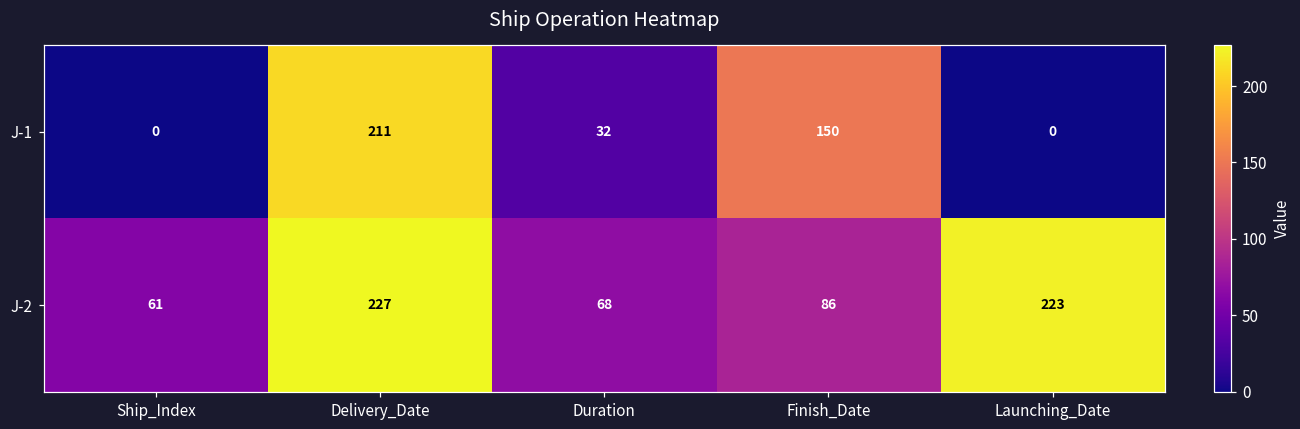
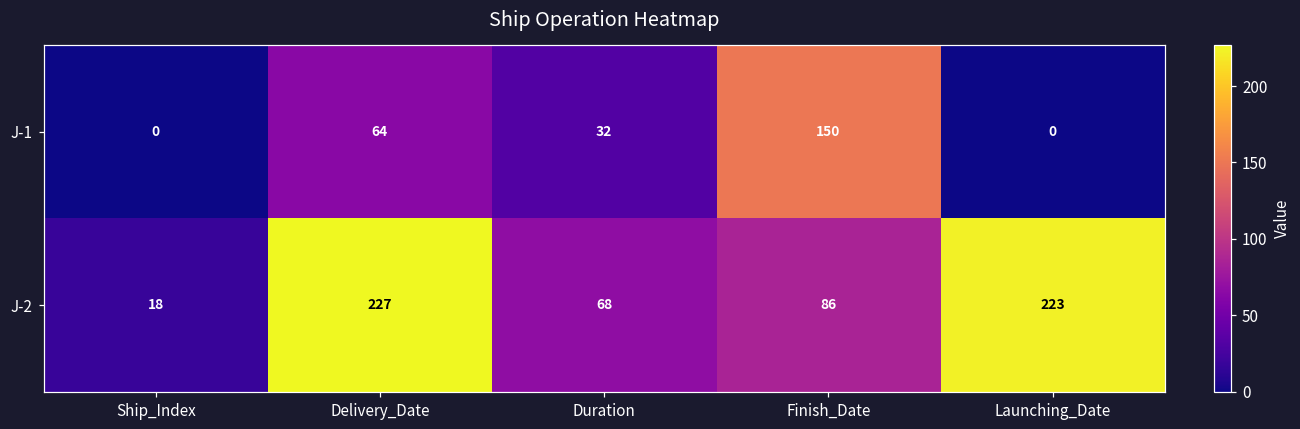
  {
    "J-1": {
      "Ship_Index": 0,
-     "Delivery_Date": 211,
+     "Delivery_Date": 64,
      "Duration": 32,
      "Finish_Date": 150,
      "Launching_Date": 0
    },
    "J-2": {
-     "Ship_Index": 61,
+     "Ship_Index": 18,
      "Delivery_Date": 227,
      "Duration": 68,
      "Finish_Date": 86,
      "Launching_Date": 223
    }
  }
